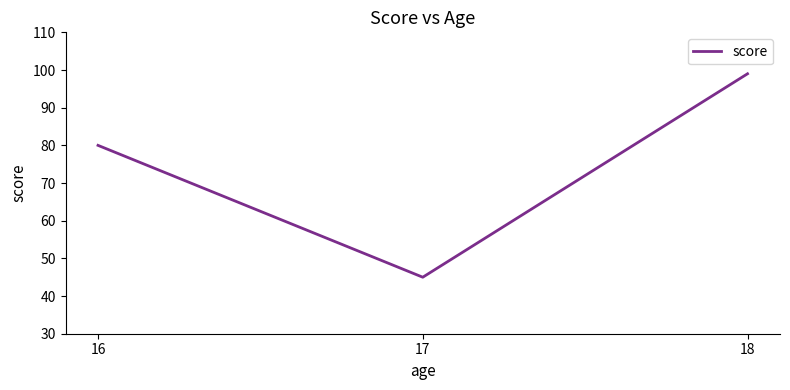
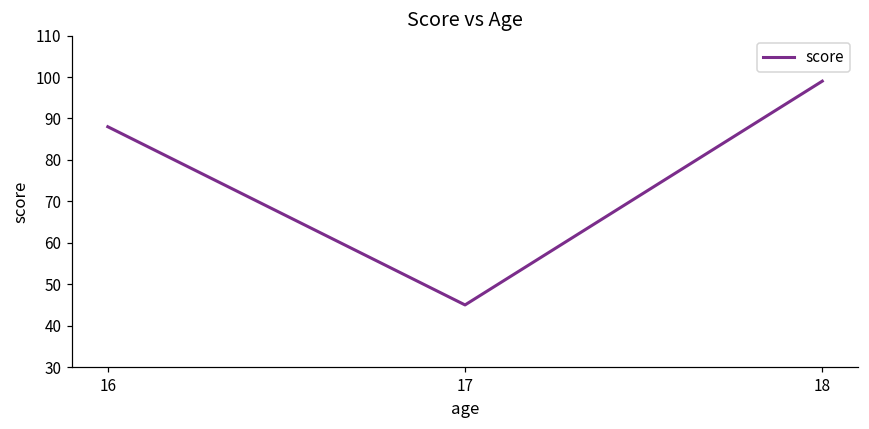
  {
-   "16": 80,
+   "16": 88,
    "17": 45,
    "18": 99
  }
